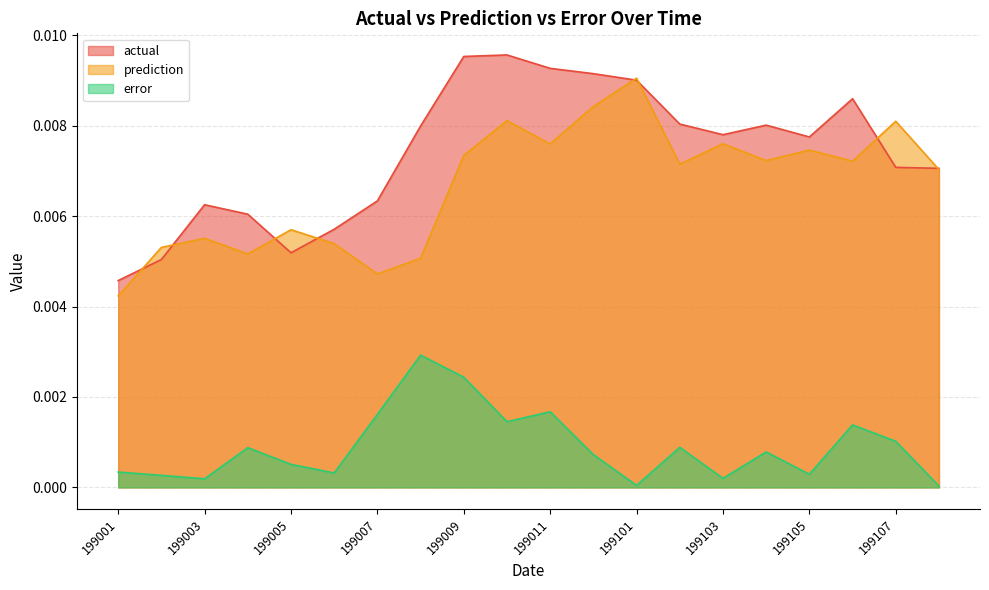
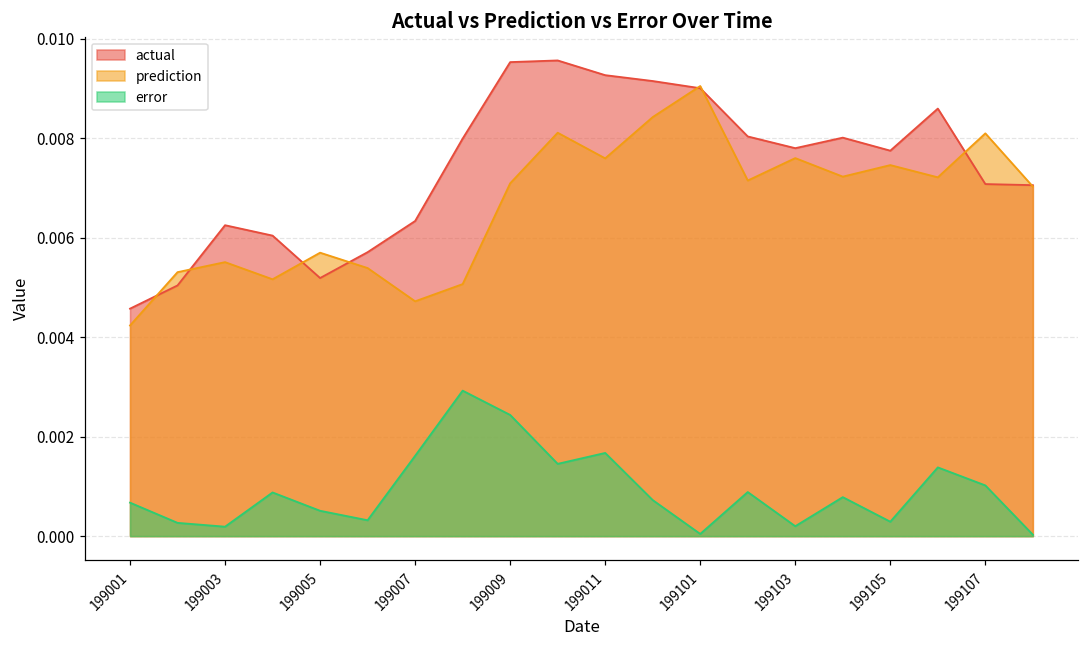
  {
    "actual": {
      "199001": 0.0046,
      "199003": 0.0063,
      "199005": 0.0052,
      "199007": 0.0063,
      "199009": 0.0095,
      "199011": 0.0093,
      "199103": 0.0078,
      "199105": 0.0078,
      "199107": 0.0071
    },
    "prediction": {
      "199001": 0.0042,
      "199003": 0.0055,
      "199005": 0.0057,
      "199007": 0.0047,
-     "199009": 0.0073,
+     "199009": 0.0071,
      "199011": 0.0076,
      "199103": 0.0076,
      "199105": 0.0075,
      "199107": 0.0081
    },
    "error": {
-     "199001": 0.0003,
+     "199001": 0.0007,
      "199003": 0.0002,
      "199005": 0.0005,
      "199007": 0.0016,
      "199009": 0.0024,
      "199011": 0.0017,
      "199101": 0.0000,
      "199103": 0.0002,
      "199105": 0.0003,
      "199107": 0.0010
    }
  }
